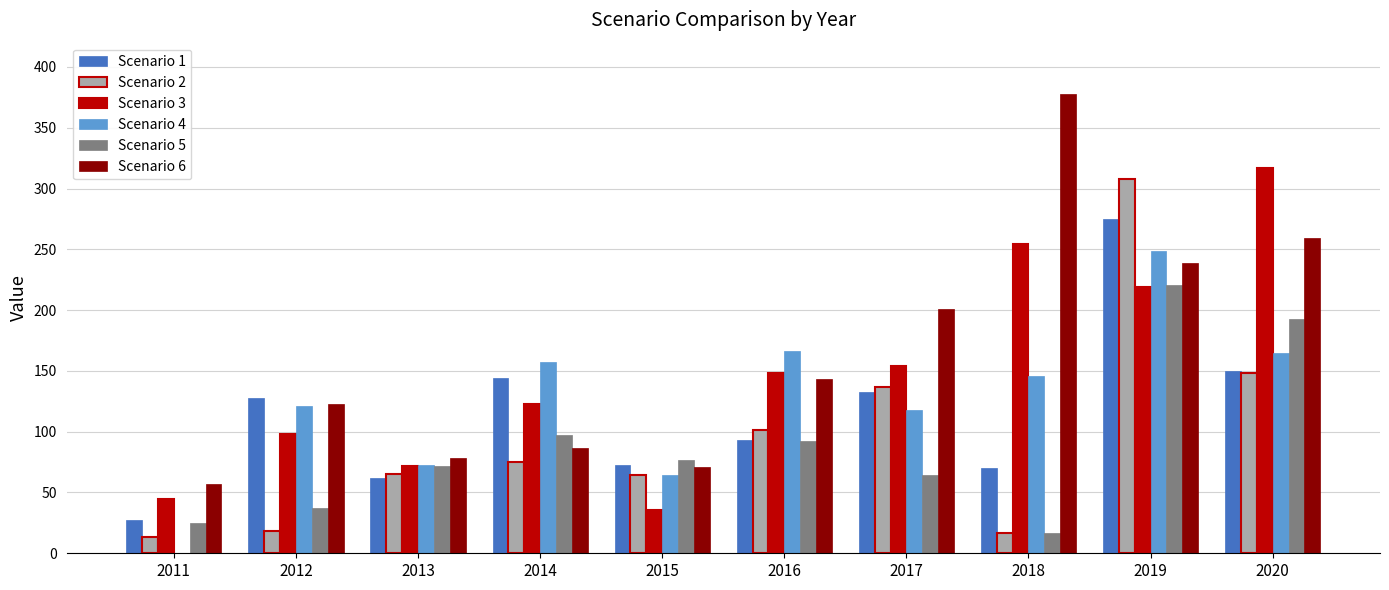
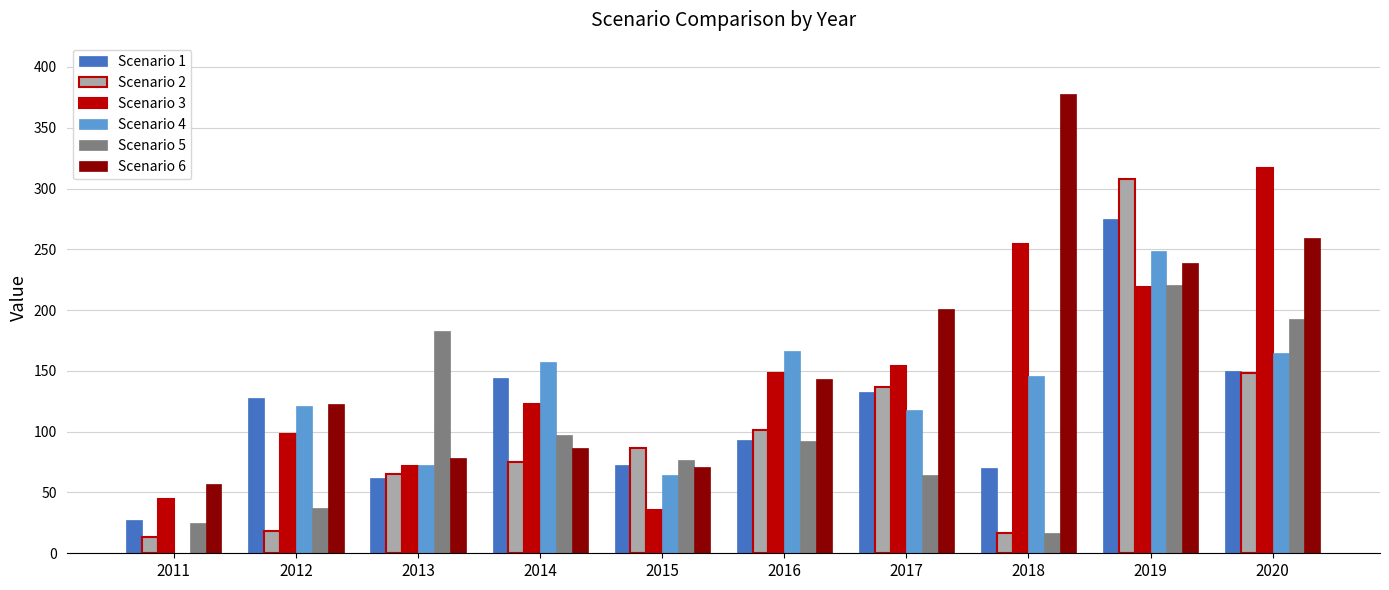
  {
    "Scenario 2": {
      "2011": 13,
      "2012": 18,
      "2013": 65,
      "2014": 75,
-     "2015": 64,
+     "2015": 87,
      "2016": 101,
      "2017": 137,
      "2018": 17,
      "2019": 308,
      "2020": 148
    },
    "Scenario 5": {
      "2011": 25,
      "2012": 37,
-     "2013": 72,
+     "2013": 183,
      "2014": 97,
      "2015": 77,
      "2016": 92,
      "2017": 64,
      "2018": 17,
      "2019": 221,
      "2020": 193
    }
  }
